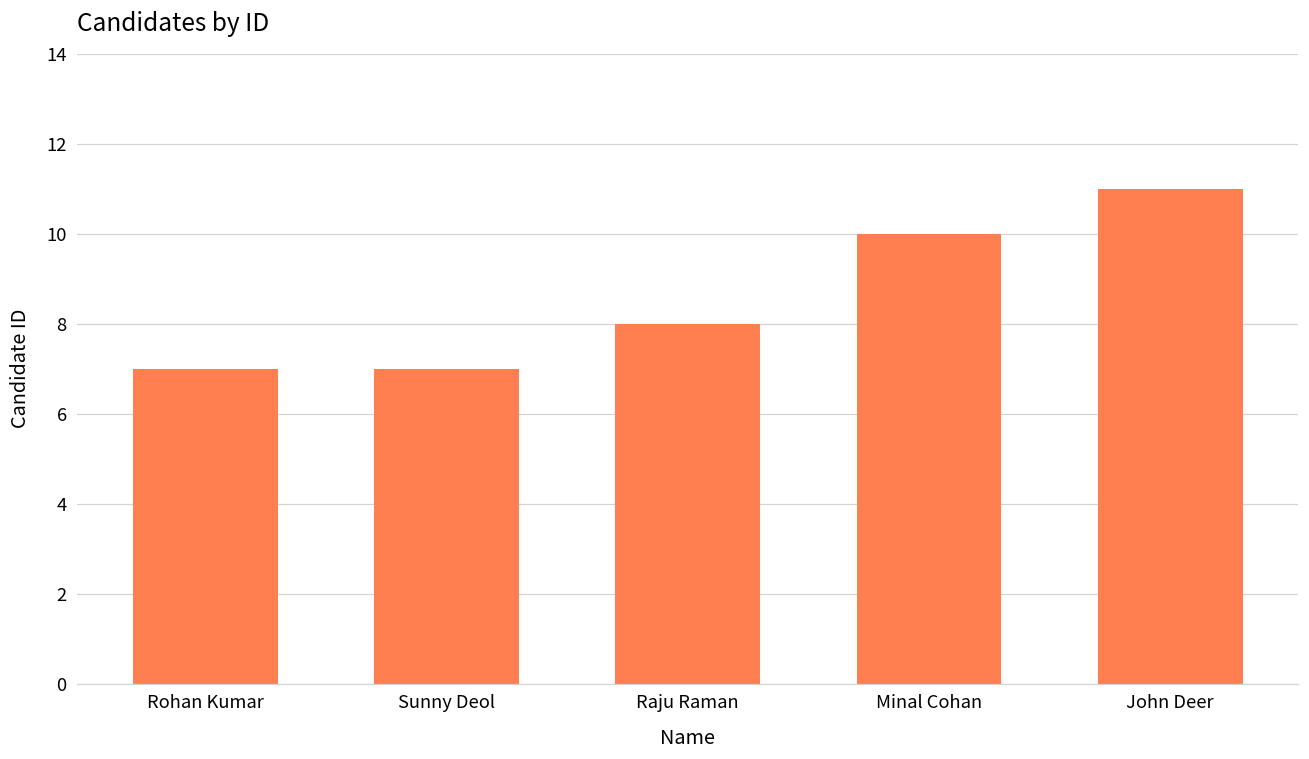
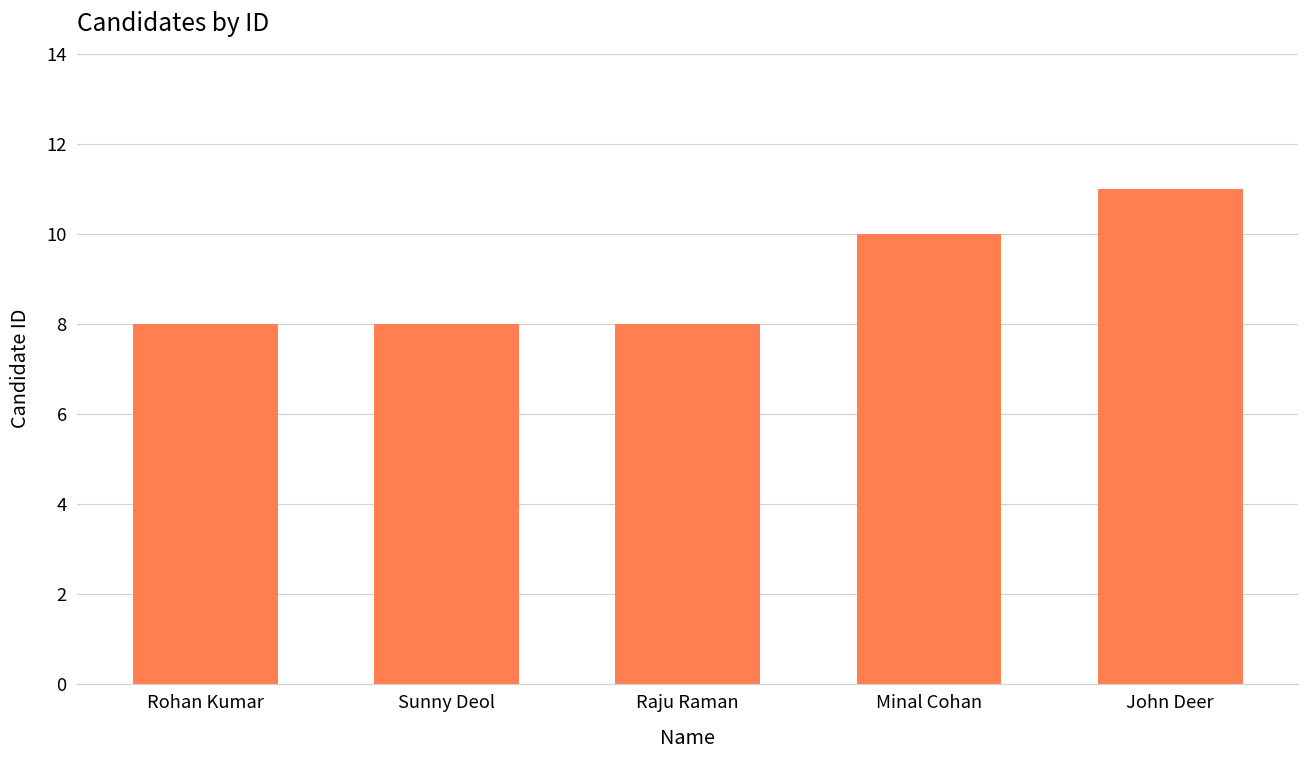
  {
-   "Rohan Kumar": 7,
-   "Sunny Deol": 7,
+   "Rohan Kumar": 8,
+   "Sunny Deol": 8,
    "Raju Raman": 8,
    "Minal Cohan": 10,
    "John Deer": 11
  }
